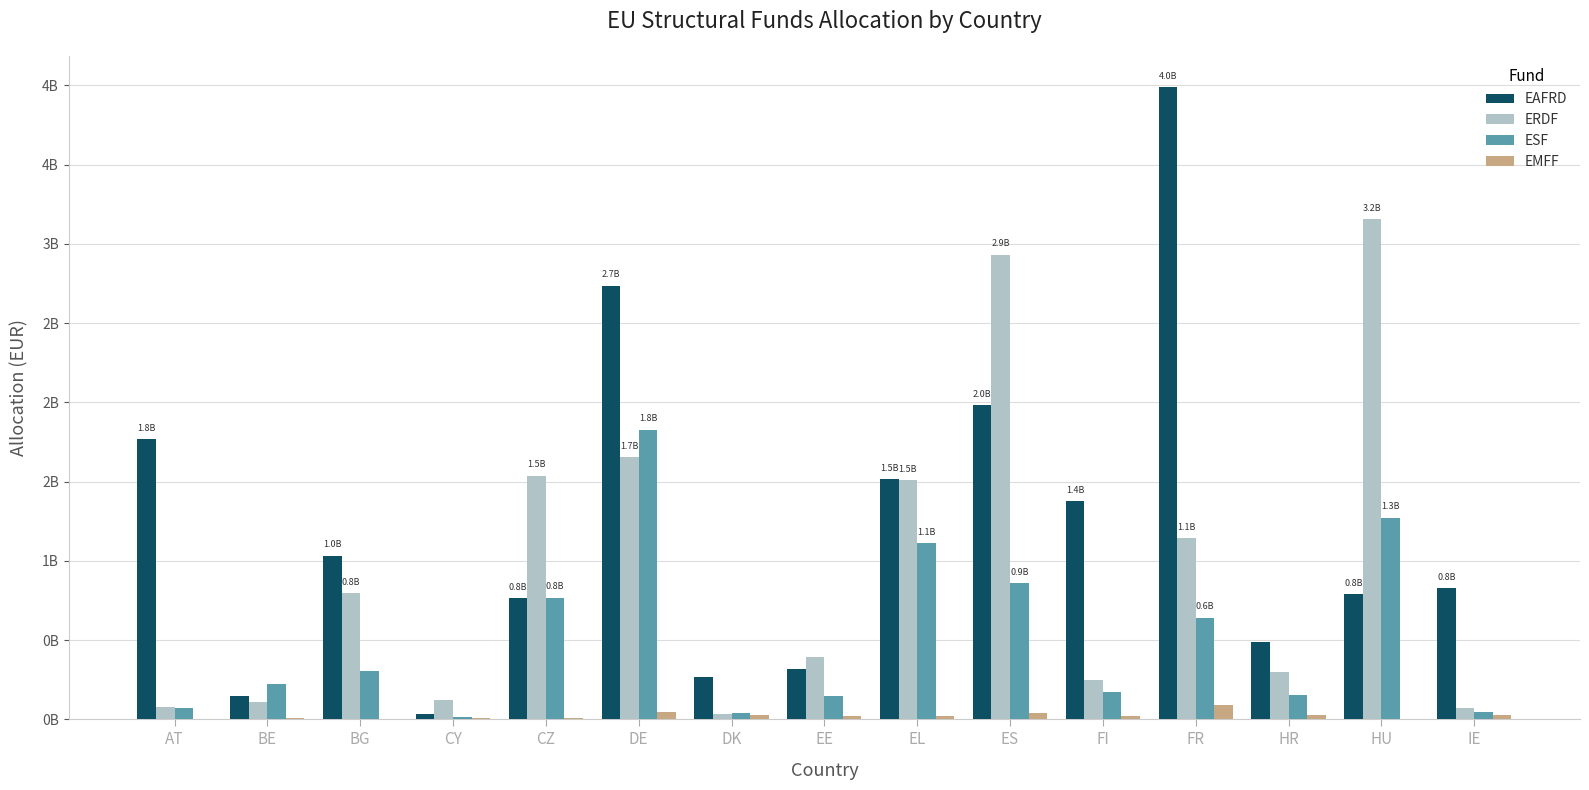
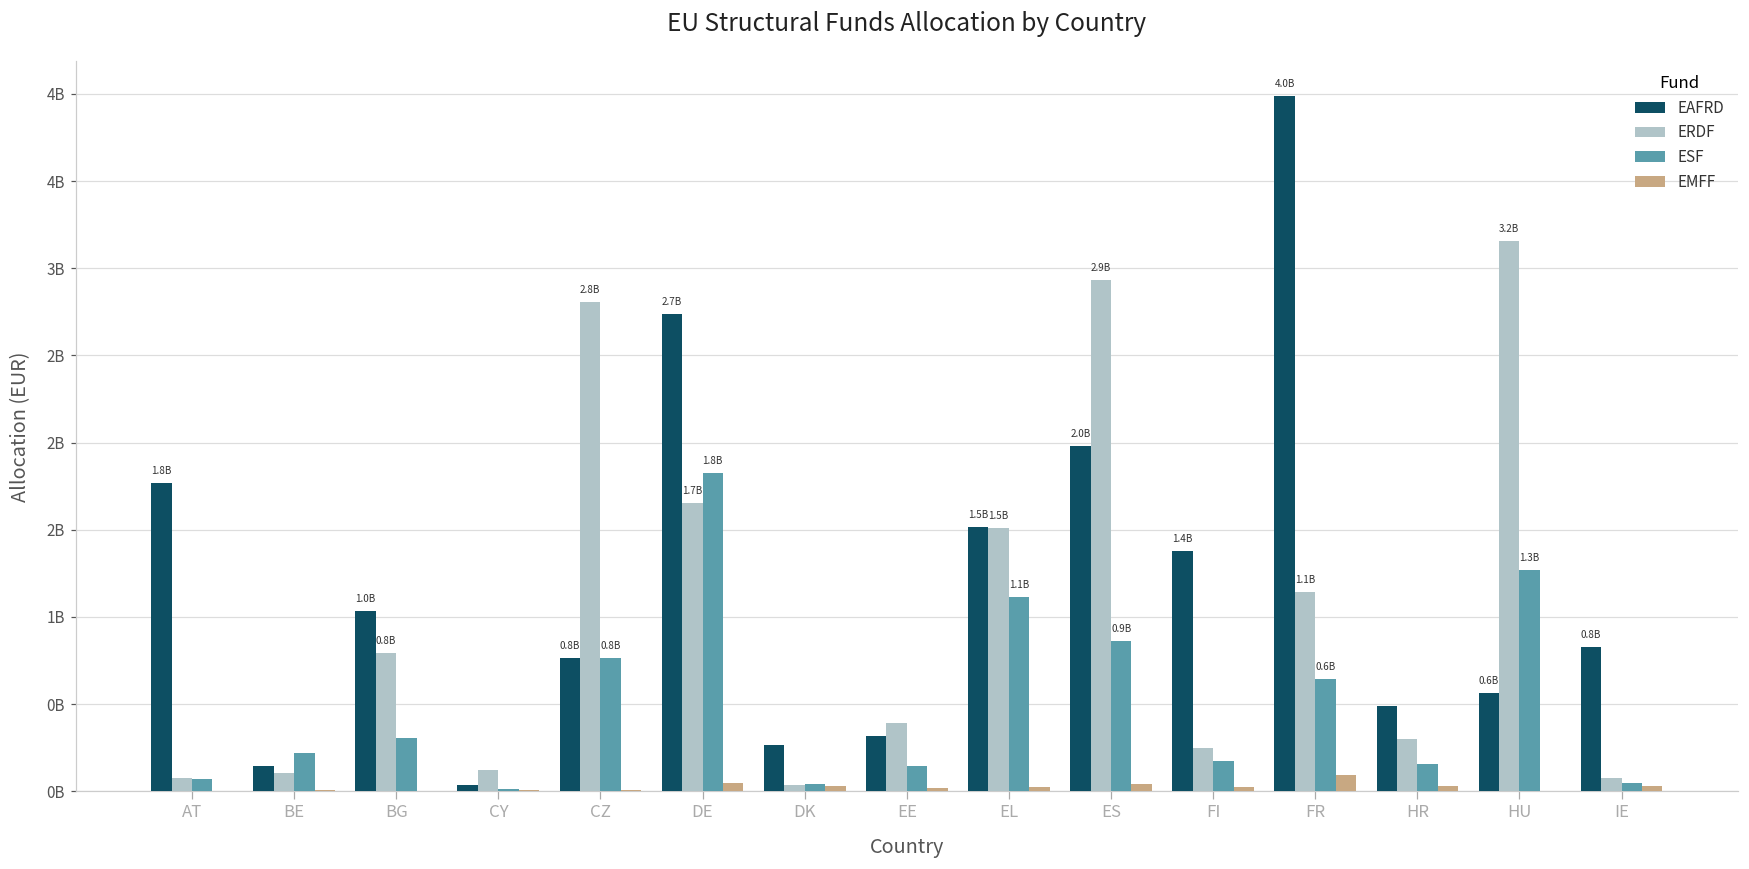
  {
    "EAFRD": {
      "AT": "1.8B",
      "BG": "1.0B",
      "CZ": "0.8B",
      "DE": "2.7B",
      "EL": "1.5B",
      "ES": "2.0B",
      "FI": "1.4B",
      "FR": "4.0B",
-     "HU": "0.8B",
+     "HU": "0.6B",
      "IE": "0.8B"
    },
    "ERDF": {
      "BG": "0.8B",
-     "CZ": "1.5B",
+     "CZ": "2.8B",
      "DE": "1.7B",
      "EL": "1.5B",
      "ES": "2.9B",
      "FR": "1.1B",
      "HU": "3.2B"
    },
    "ESF": {
      "CZ": "0.8B",
      "DE": "1.8B",
      "EL": "1.1B",
      "ES": "0.9B",
      "FR": "0.6B",
      "HU": "1.3B"
    }
  }
